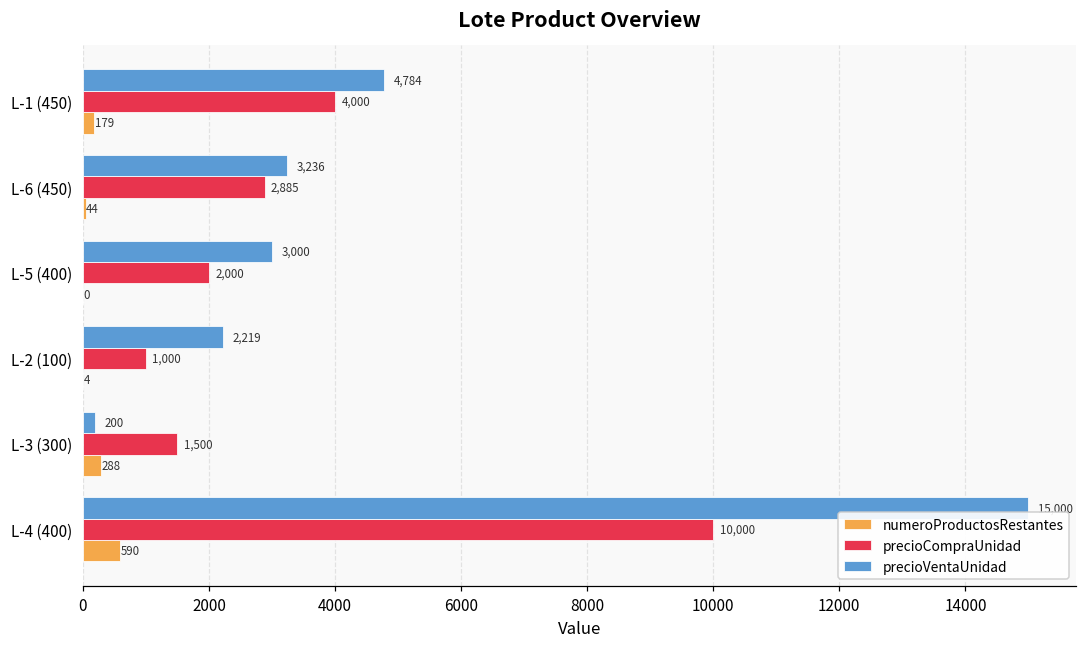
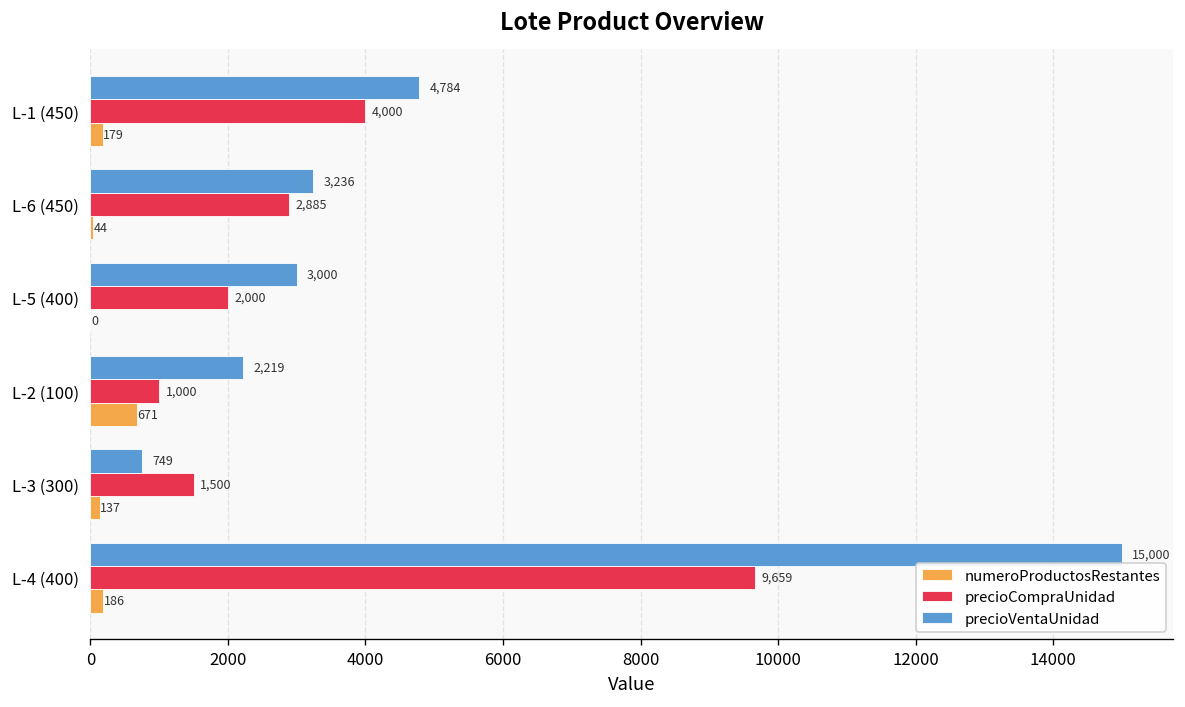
  {
    "numeroProductosRestantes": {
      "L-1 (450)": "179",
      "L-6 (450)": "44",
      "L-5 (400)": "0",
-     "L-2 (100)": "4",
-     "L-3 (300)": "288",
-     "L-4 (400)": "590"
+     "L-2 (100)": "671",
+     "L-3 (300)": "137",
+     "L-4 (400)": "186"
    },
    "precioCompraUnidad": {
      "L-1 (450)": "4,000",
      "L-6 (450)": "2,885",
      "L-5 (400)": "2,000",
      "L-2 (100)": "1,000",
      "L-3 (300)": "1,500",
-     "L-4 (400)": "10,000"
+     "L-4 (400)": "9,659"
    },
    "precioVentaUnidad": {
      "L-1 (450)": "4,784",
      "L-6 (450)": "3,236",
      "L-5 (400)": "3,000",
      "L-2 (100)": "2,219",
-     "L-3 (300)": "200"
+     "L-3 (300)": "749"
    }
  }
